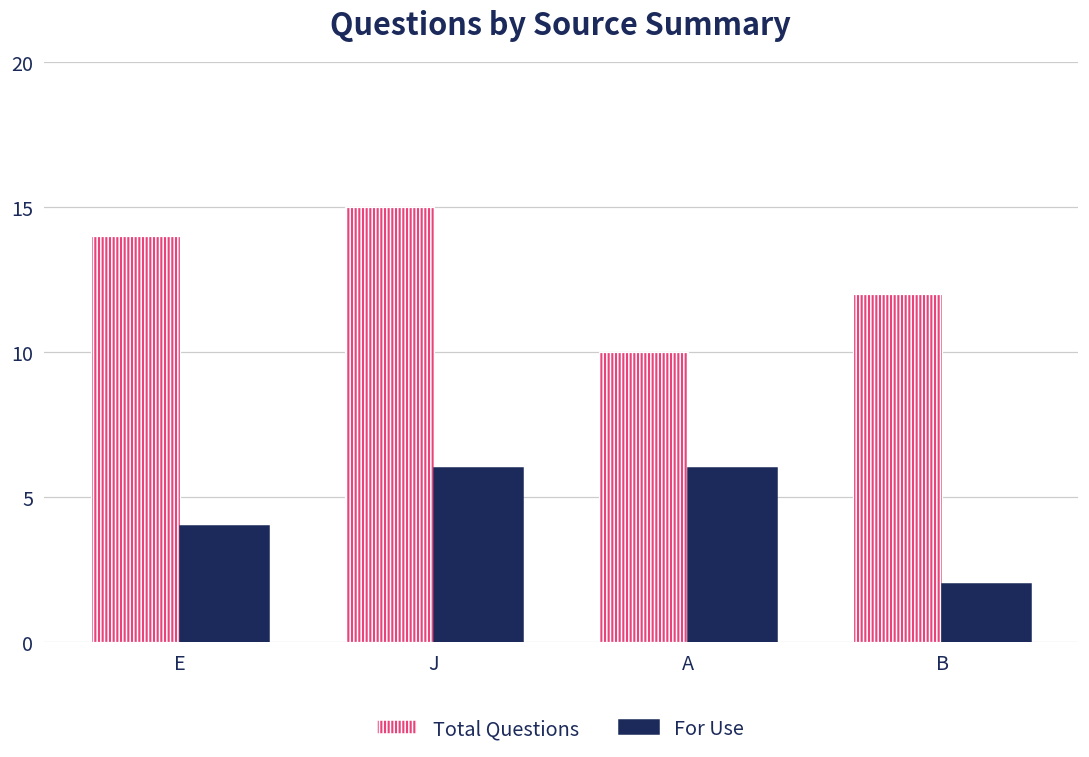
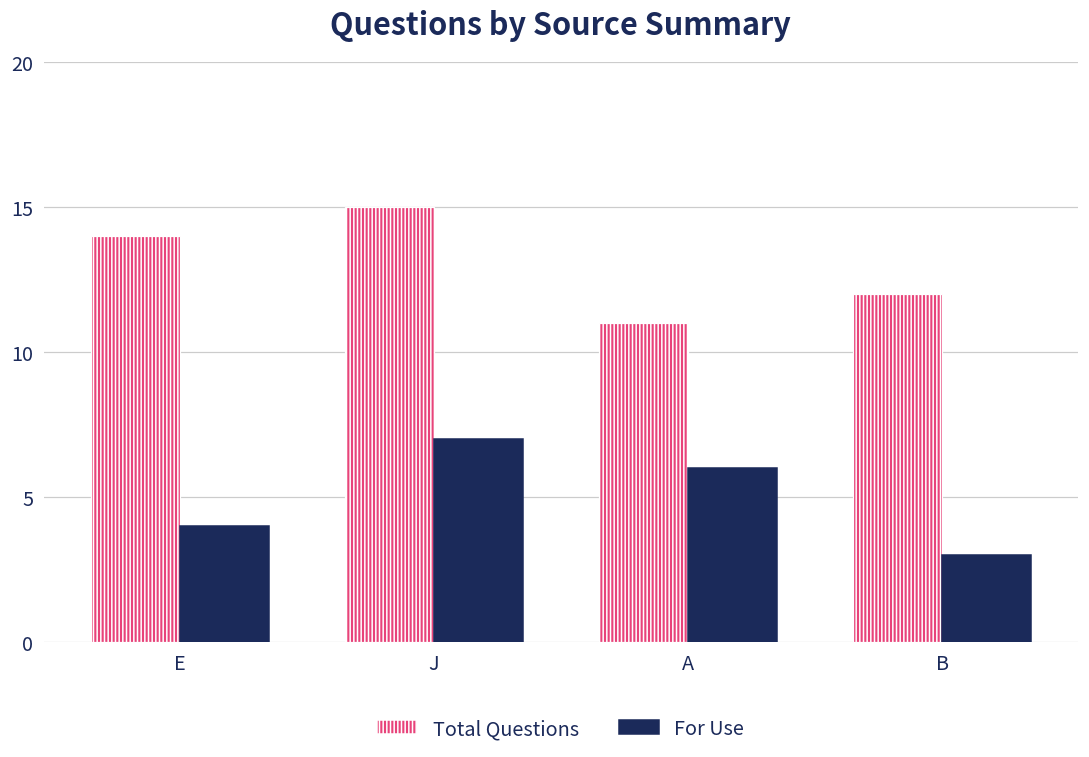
  {
    "Total Questions": {
      "E": 14,
      "J": 15,
-     "A": 10,
+     "A": 11,
      "B": 12
    },
    "For Use": {
      "E": 4,
-     "J": 6,
+     "J": 7,
      "A": 6,
-     "B": 2
+     "B": 3
    }
  }
